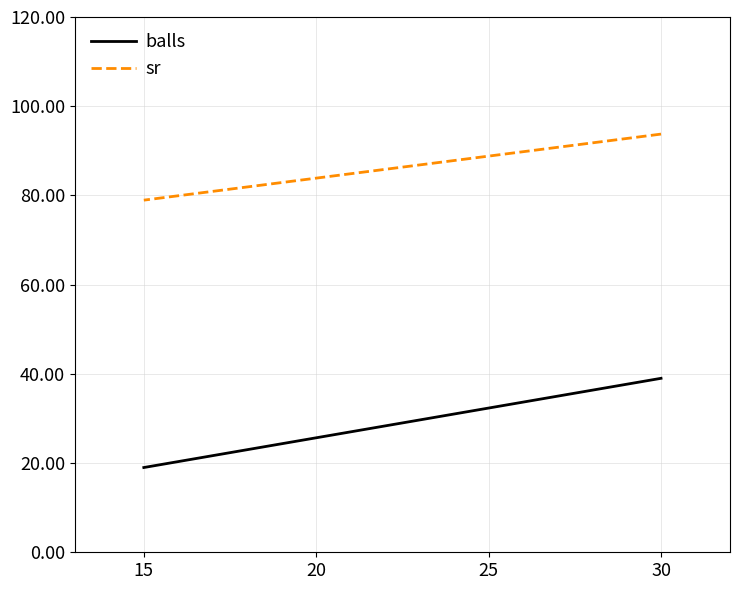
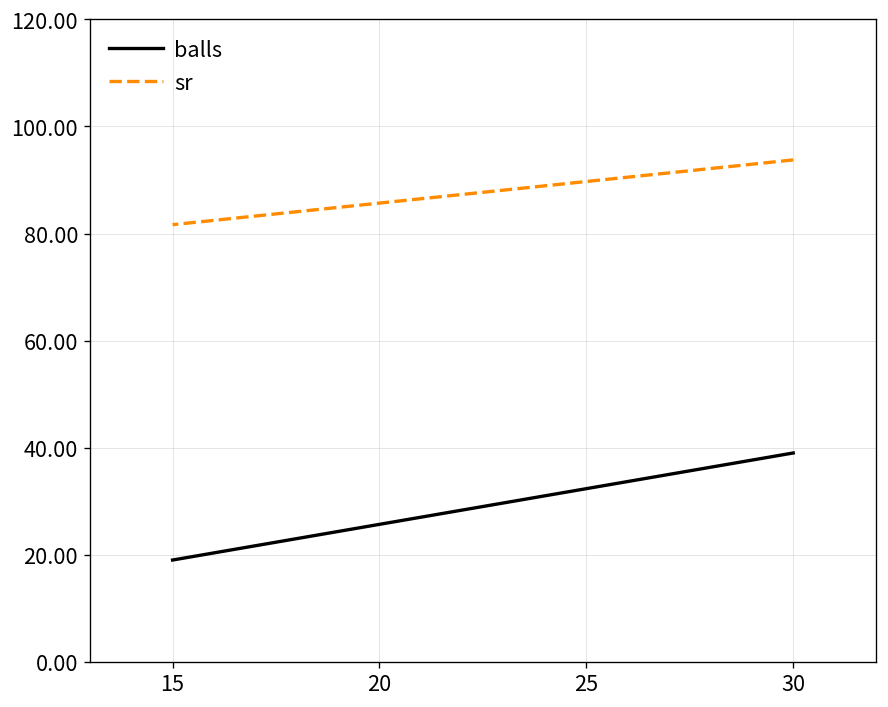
  {
    "balls": {
      "15": 19,
      "30": 39
    },
    "sr": {
-     "15": 79,
+     "15": 82,
      "30": 94
    }
  }
